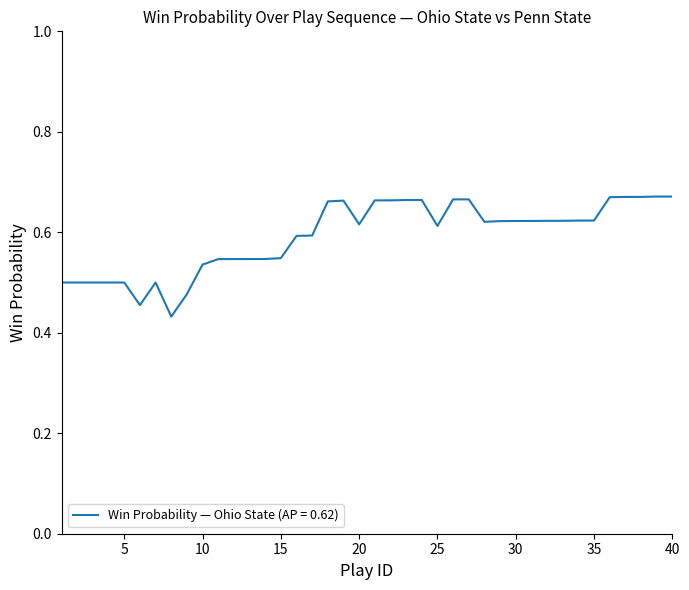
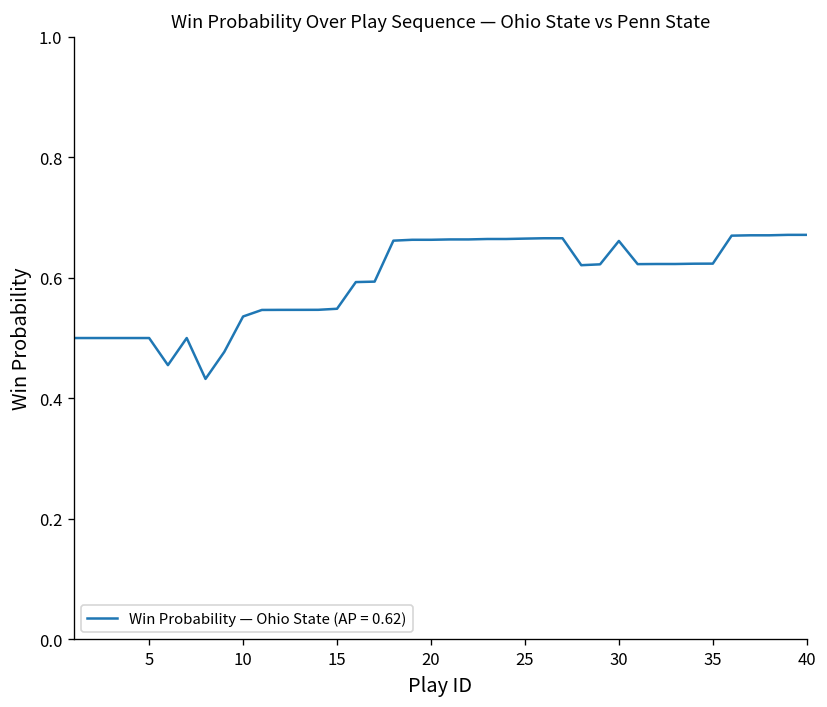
  {
    "5": 0.50,
    "10": 0.54,
    "15": 0.55,
-   "20": 0.62,
-   "25": 0.61,
-   "30": 0.62,
+   "20": 0.66,
+   "25": 0.66,
+   "30": 0.66,
    "35": 0.62,
    "40": 0.67
  }
